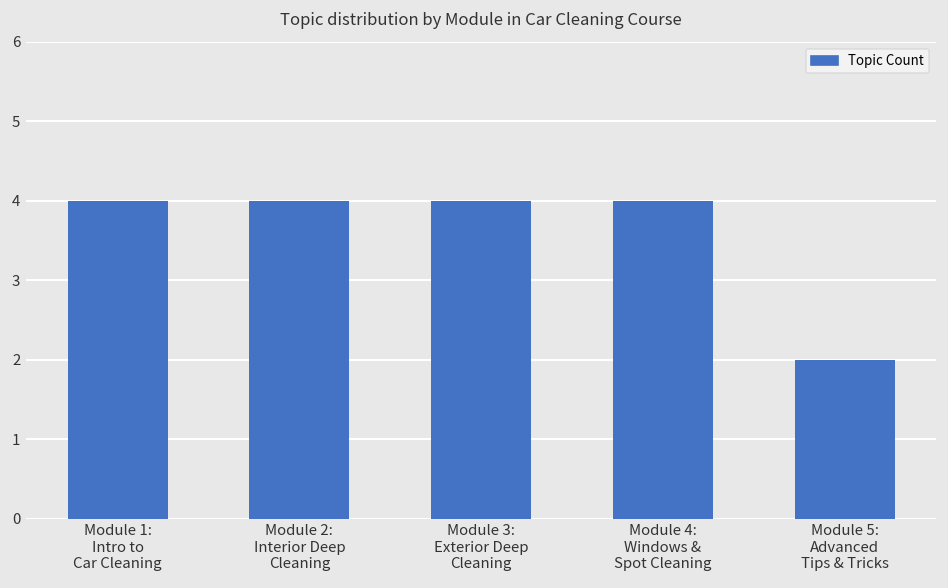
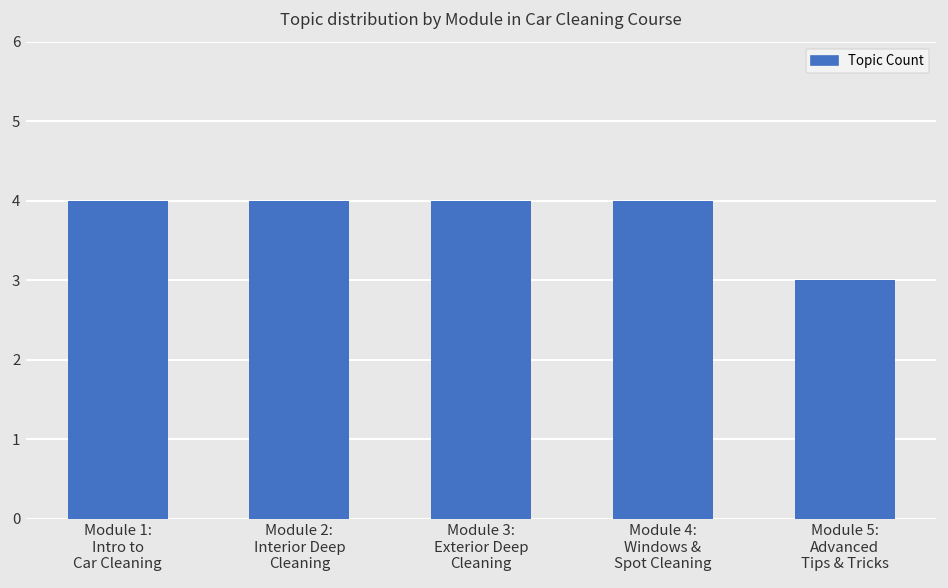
  {
    "Module 1: Intro to Car Cleaning": 4,
    "Module 2: Interior Deep Cleaning": 4,
    "Module 3: Exterior Deep Cleaning": 4,
    "Module 4: Windows & Spot Cleaning": 4,
-   "Module 5: Advanced Tips & Tricks": 2
+   "Module 5: Advanced Tips & Tricks": 3
  }
